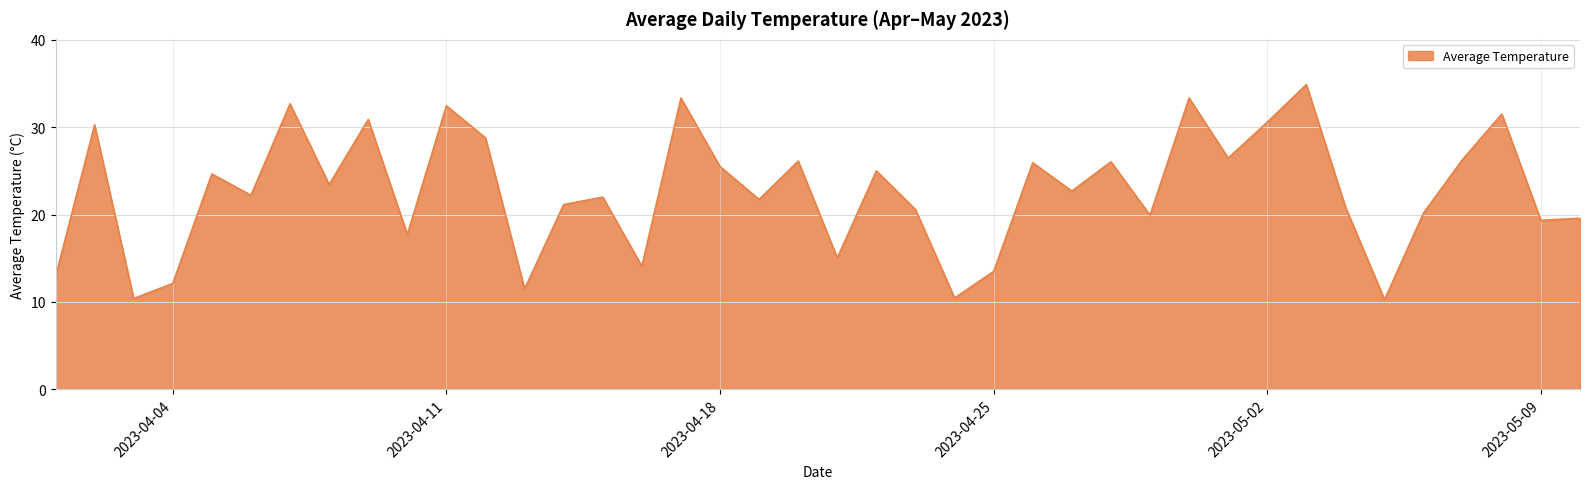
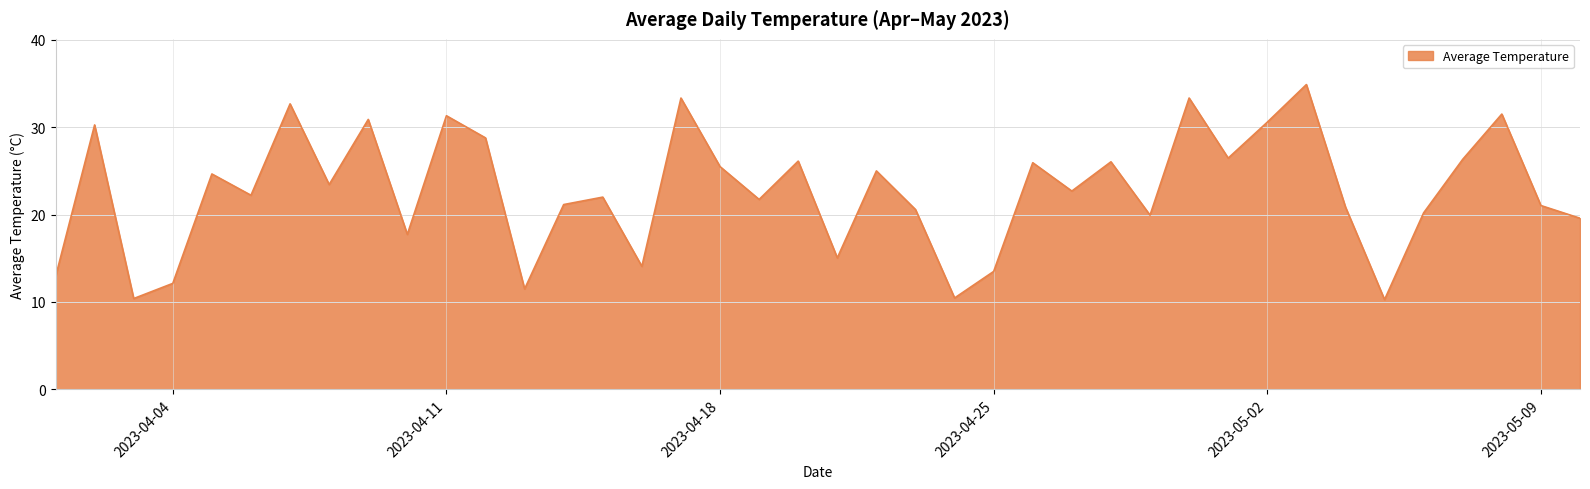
  {
    "2023-04-04": 12,
-   "2023-04-11": 32,
+   "2023-04-11": 31,
    "2023-04-18": 25,
    "2023-04-25": 13,
    "2023-05-02": 31,
-   "2023-05-09": 19
+   "2023-05-09": 21
  }
